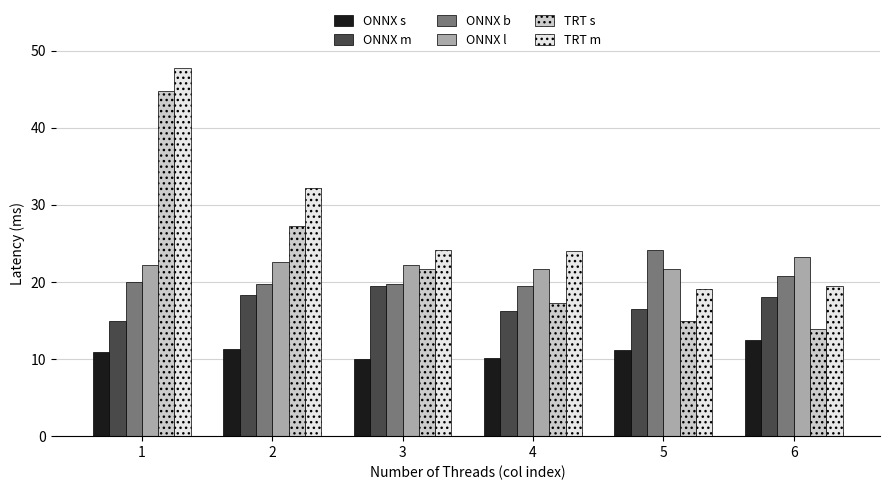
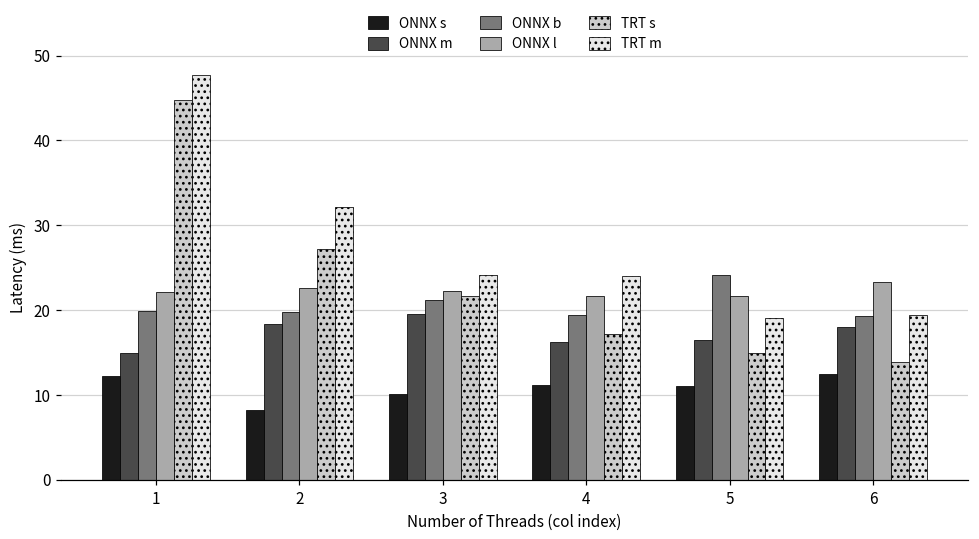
  {
    "ONNX s": {
-     "1": 11,
-     "2": 11,
+     "1": 12,
+     "2": 8,
      "3": 10,
-     "4": 10,
+     "4": 11,
      "5": 11,
      "6": 12
    },
    "ONNX m": {
      "1": 15,
      "2": 18,
      "3": 20,
      "4": 16,
      "5": 16,
      "6": 18
    },
    "ONNX b": {
      "1": 20,
      "2": 20,
-     "3": 20,
+     "3": 21,
      "4": 19,
      "5": 24,
-     "6": 21
+     "6": 19
    }
  }
